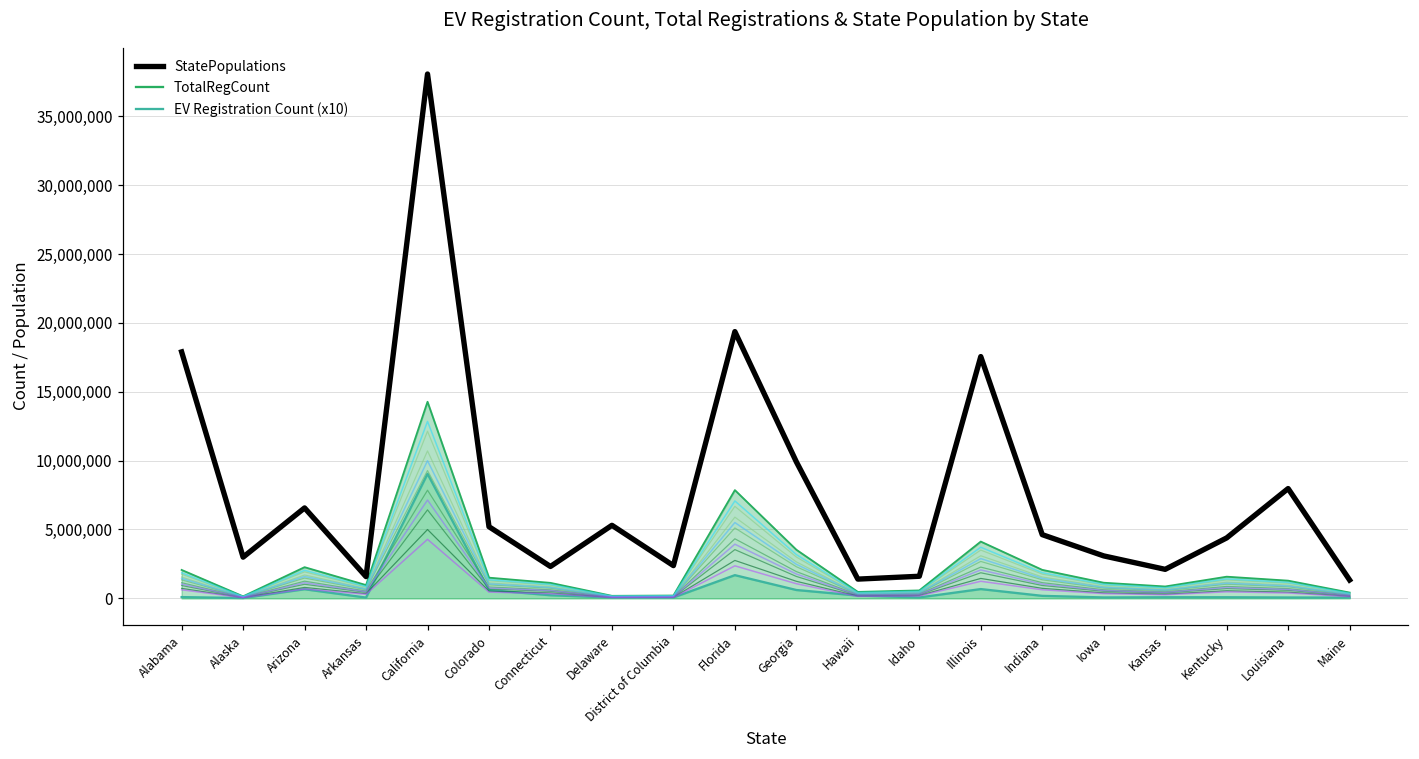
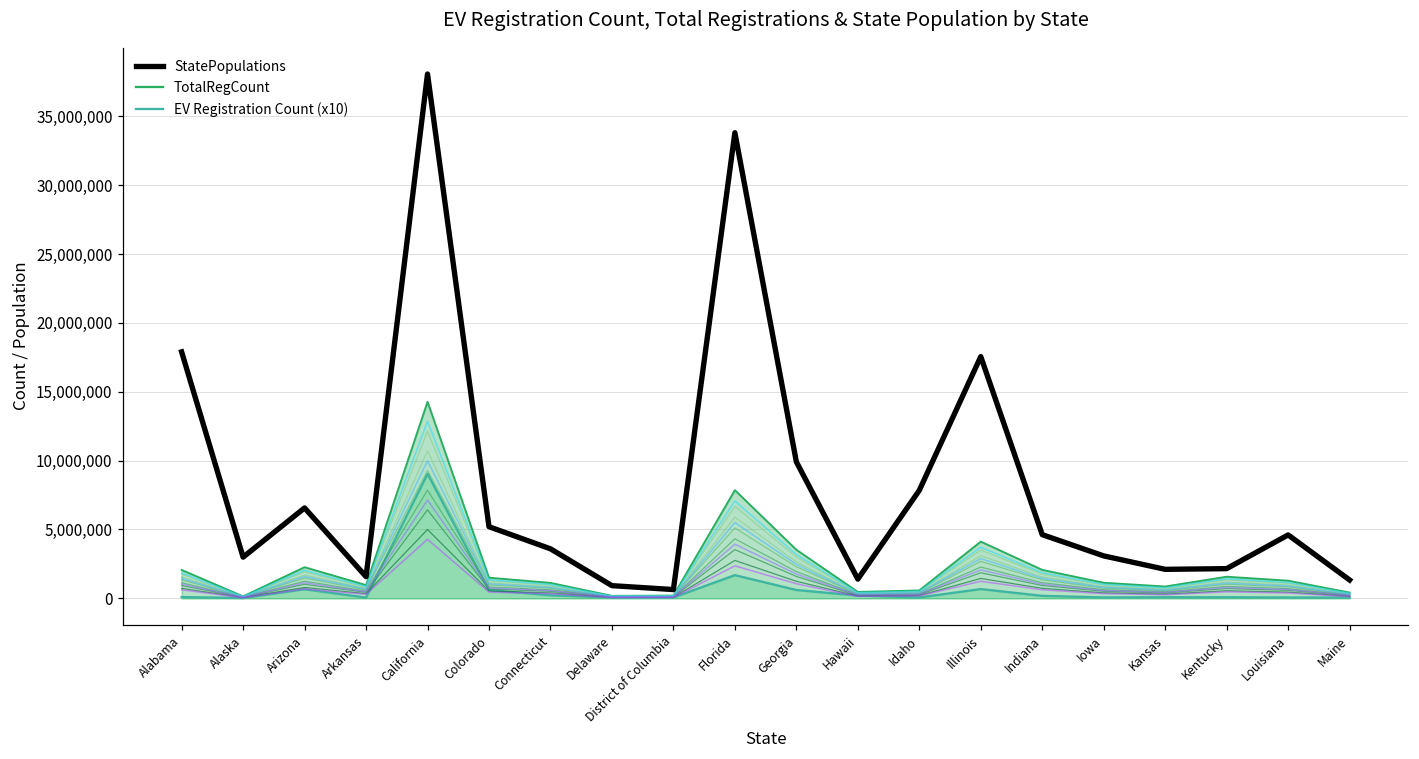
  {
    "StatePopulations": {
      "Alabama": "17,900,000",
      "Alaska": "3,000,000",
      "Arizona": "6,600,000",
      "Arkansas": "1,600,000",
      "California": "38,100,000",
      "Colorado": "5,200,000",
-     "Connecticut": "2,300,000",
-     "Delaware": "5,300,000",
-     "District of Columbia": "2,400,000",
-     "Florida": "19,400,000",
+     "Connecticut": "3,600,000",
+     "Delaware": "900,000",
+     "District of Columbia": "600,000",
+     "Florida": "33,800,000",
      "Georgia": "9,900,000",
      "Hawaii": "1,400,000",
-     "Idaho": "1,600,000",
+     "Idaho": "7,800,000",
      "Illinois": "17,500,000",
      "Indiana": "4,600,000",
      "Iowa": "3,100,000",
      "Kansas": "2,100,000",
-     "Kentucky": "4,400,000",
-     "Louisiana": "8,000,000",
+     "Kentucky": "2,200,000",
+     "Louisiana": "4,600,000",
      "Maine": "1,300,000"
    }
  }
